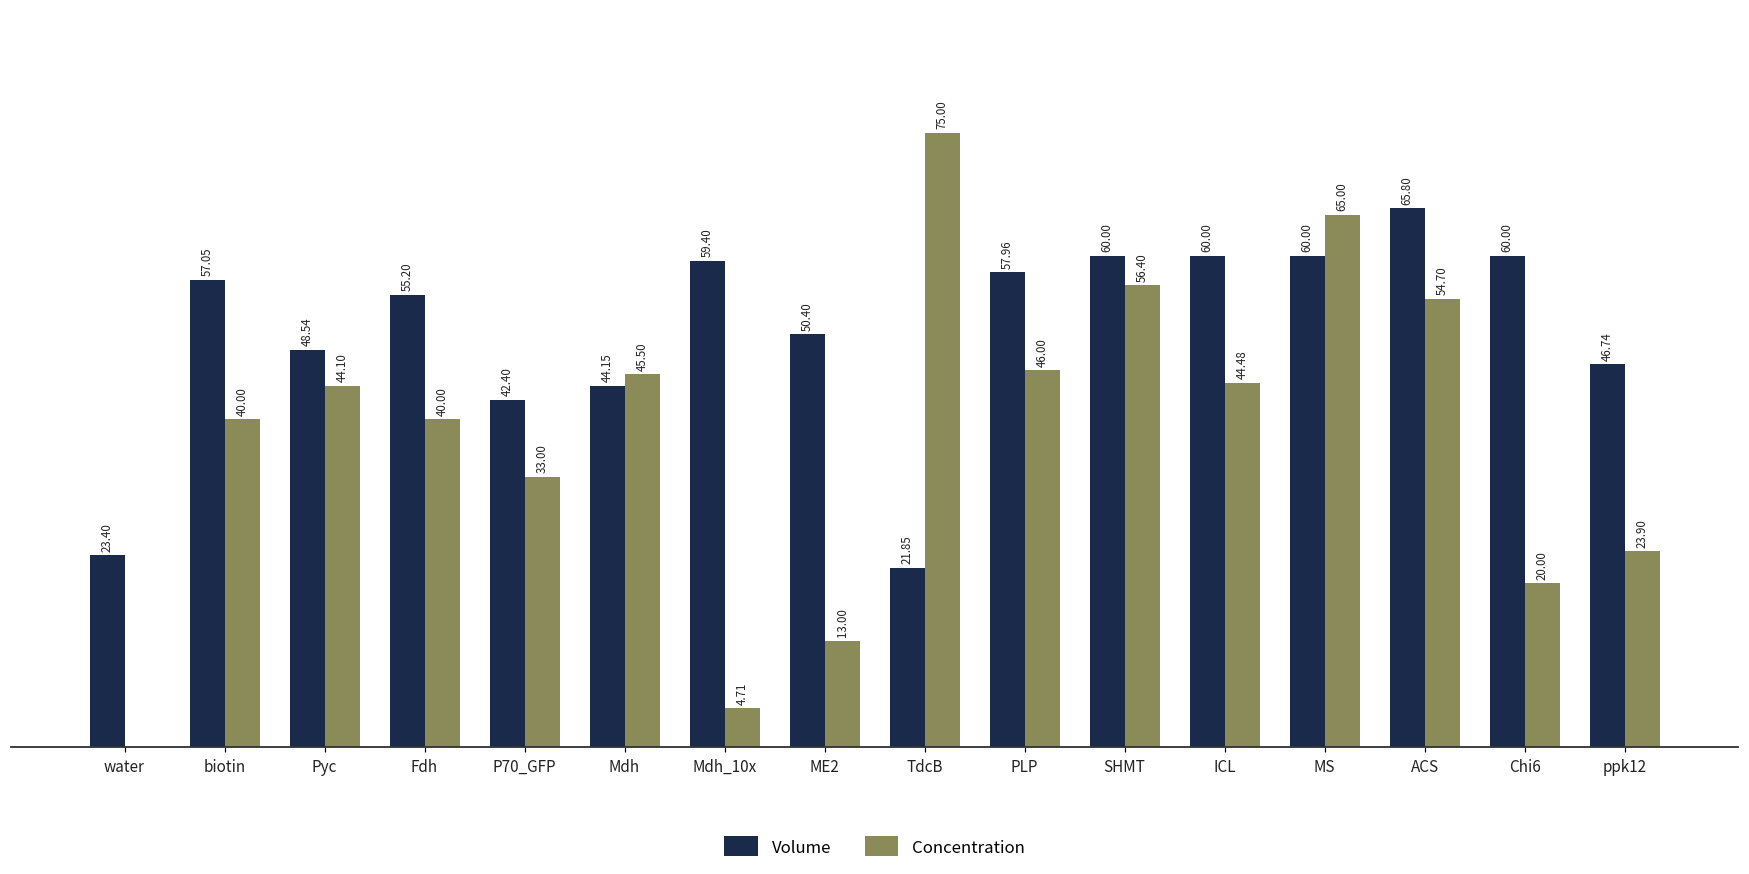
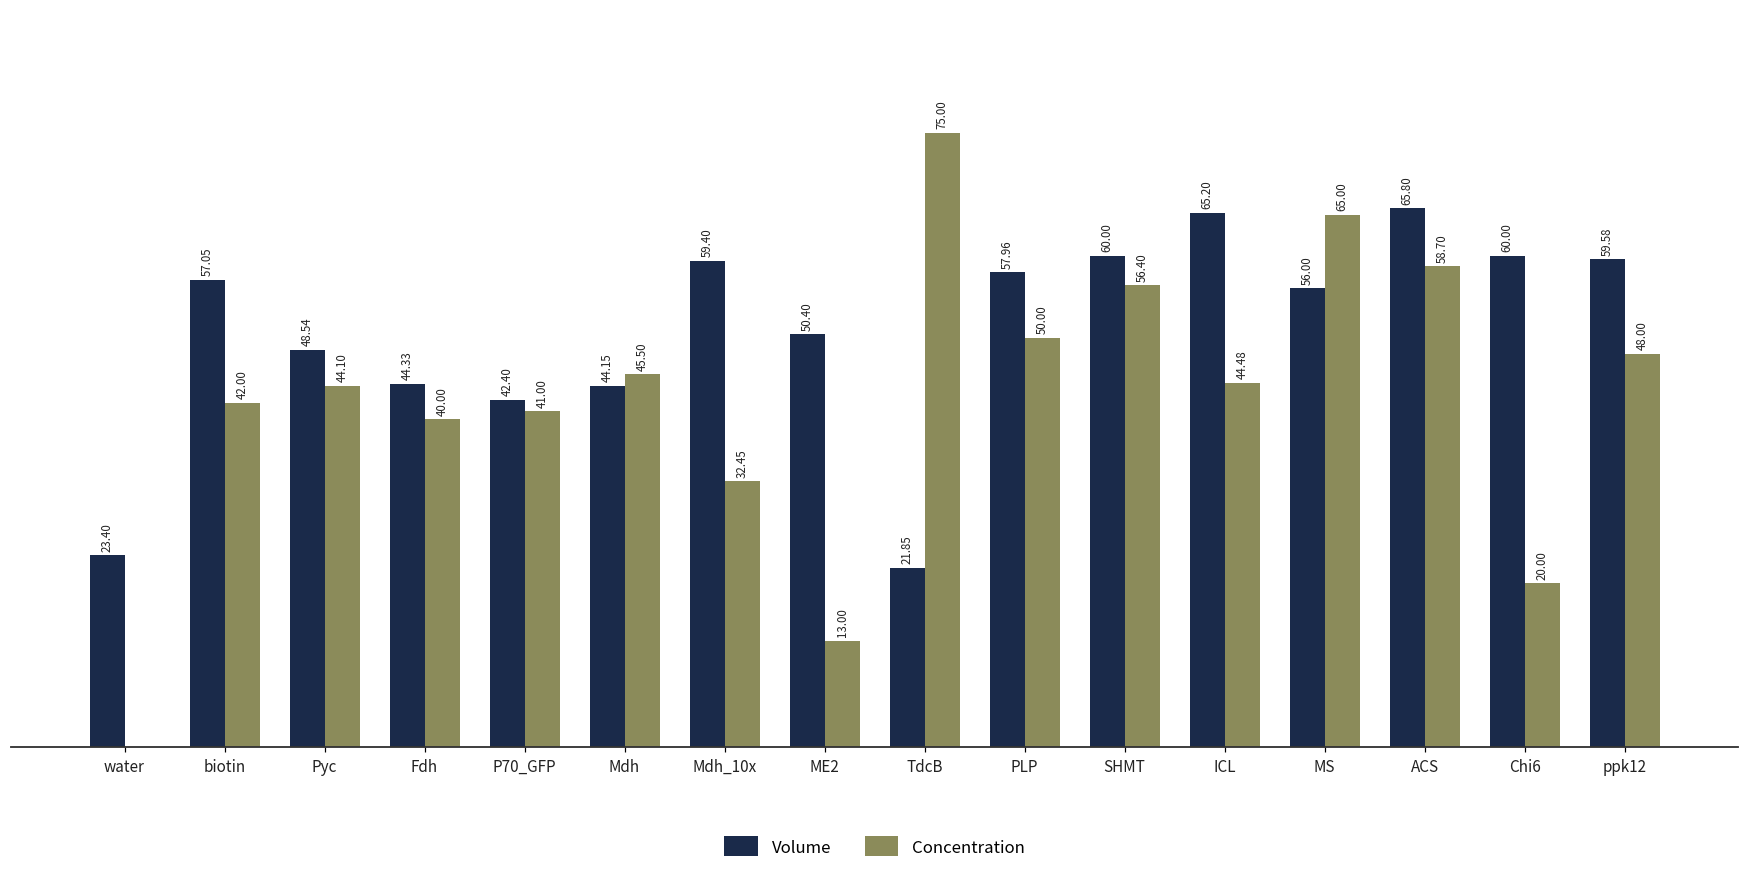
  {
    "Volume": {
      "water": 23.40,
      "biotin": 57.05,
      "Pyc": 48.54,
-     "Fdh": 55.20,
+     "Fdh": 44.33,
      "P70_GFP": 42.40,
      "Mdh": 44.15,
      "Mdh_10x": 59.40,
      "ME2": 50.40,
      "TdcB": 21.85,
      "PLP": 57.96,
      "SHMT": 60.00,
-     "ICL": 60.00,
-     "MS": 60.00,
+     "ICL": 65.20,
+     "MS": 56.00,
      "ACS": 65.80,
      "Chi6": 60.00,
-     "ppk12": 46.74
+     "ppk12": 59.58
    },
    "Concentration": {
-     "biotin": 40.00,
+     "biotin": 42.00,
      "Pyc": 44.10,
      "Fdh": 40.00,
-     "P70_GFP": 33.00,
+     "P70_GFP": 41.00,
      "Mdh": 45.50,
-     "Mdh_10x": 4.71,
+     "Mdh_10x": 32.45,
      "ME2": 13.00,
      "TdcB": 75.00,
-     "PLP": 46.00,
+     "PLP": 50.00,
      "SHMT": 56.40,
      "ICL": 44.48,
      "MS": 65.00,
-     "ACS": 54.70,
+     "ACS": 58.70,
      "Chi6": 20.00,
-     "ppk12": 23.90
+     "ppk12": 48.00
    }
  }
